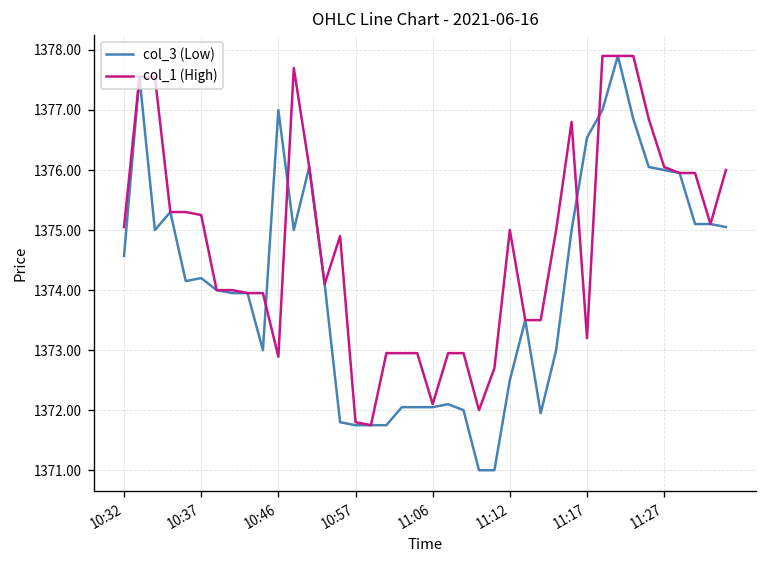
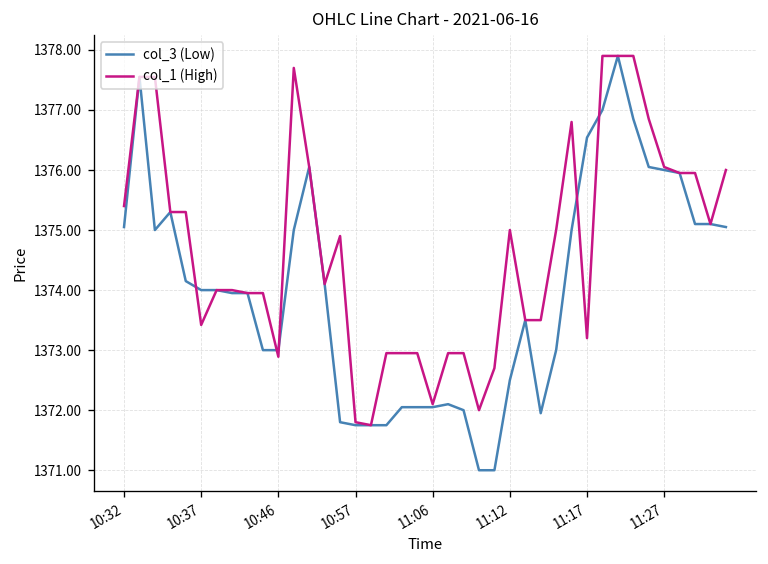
  {
    "col_3 (Low)": {
-     "10:32": 1374.6,
-     "10:37": 1374.2,
-     "10:46": 1377,
+     "10:32": 1375.1,
+     "10:37": 1374.0,
+     "10:46": 1373,
      "11:12": 1372.5,
      "11:17": 1376.5
    },
    "col_1 (High)": {
-     "10:32": 1375.1,
-     "10:37": 1375.3,
+     "10:32": 1375.4,
+     "10:37": 1373.4,
      "10:46": 1372.9,
      "11:12": 1375.0,
      "11:17": 1373.2
    }
  }
